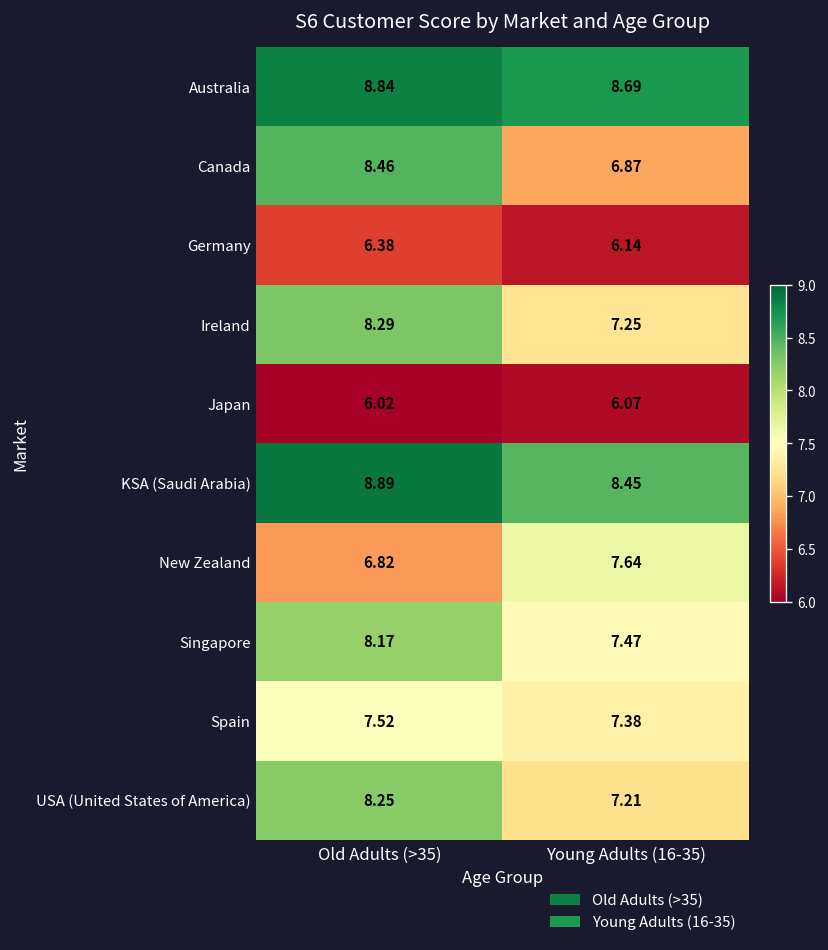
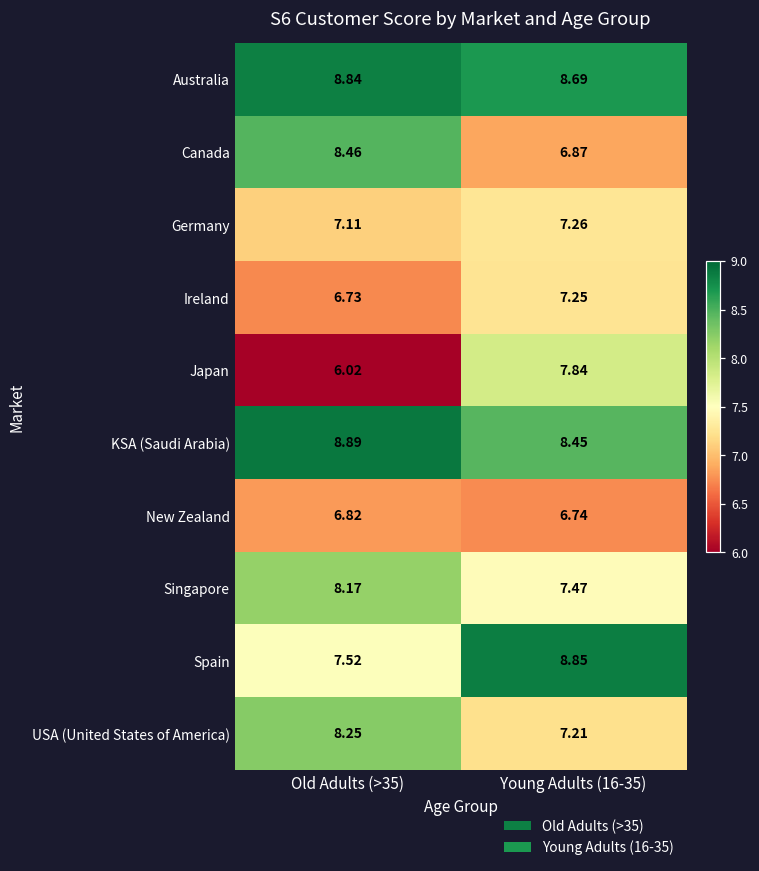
  {
    "Australia": {
      "Old Adults (>35)": 8.84,
      "Young Adults (16-35)": 8.69
    },
    "Canada": {
      "Old Adults (>35)": 8.46,
      "Young Adults (16-35)": 6.87
    },
    "Germany": {
-     "Old Adults (>35)": 6.38,
-     "Young Adults (16-35)": 6.14
+     "Old Adults (>35)": 7.11,
+     "Young Adults (16-35)": 7.26
    },
    "Ireland": {
-     "Old Adults (>35)": 8.29,
+     "Old Adults (>35)": 6.73,
      "Young Adults (16-35)": 7.25
    },
    "Japan": {
      "Old Adults (>35)": 6.02,
-     "Young Adults (16-35)": 6.07
+     "Young Adults (16-35)": 7.84
    },
    "KSA (Saudi Arabia)": {
      "Old Adults (>35)": 8.89,
      "Young Adults (16-35)": 8.45
    },
    "New Zealand": {
      "Old Adults (>35)": 6.82,
-     "Young Adults (16-35)": 7.64
+     "Young Adults (16-35)": 6.74
    },
    "Singapore": {
      "Old Adults (>35)": 8.17,
      "Young Adults (16-35)": 7.47
    },
    "Spain": {
      "Old Adults (>35)": 7.52,
-     "Young Adults (16-35)": 7.38
+     "Young Adults (16-35)": 8.85
    },
    "USA (United States of America)": {
      "Old Adults (>35)": 8.25,
      "Young Adults (16-35)": 7.21
    }
  }
